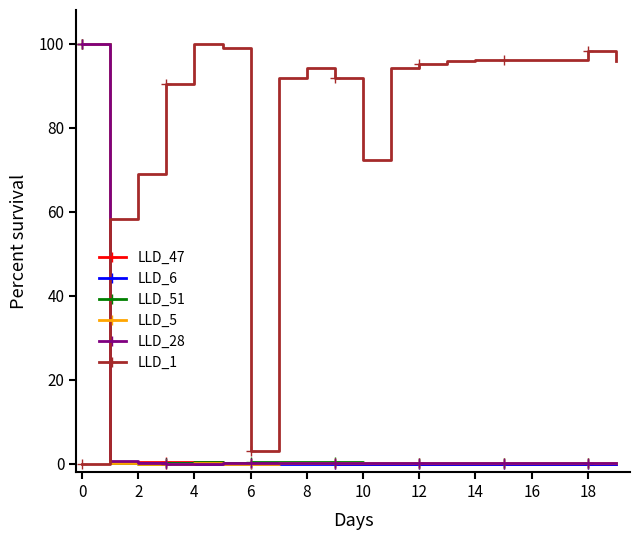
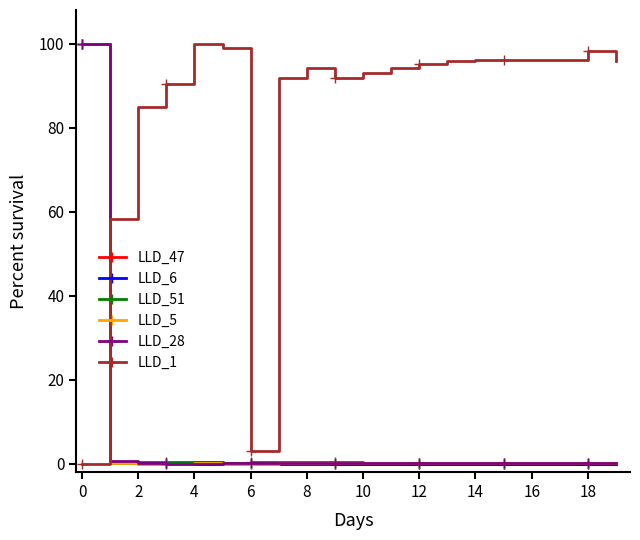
  {
    "LLD_1": {
      "0": 0,
-     "2": 69,
+     "2": 85,
      "4": 100,
      "6": 3,
      "8": 94,
-     "10": 72,
+     "10": 93,
      "12": 95,
      "14": 96,
      "16": 96,
      "18": 98
    }
  }
